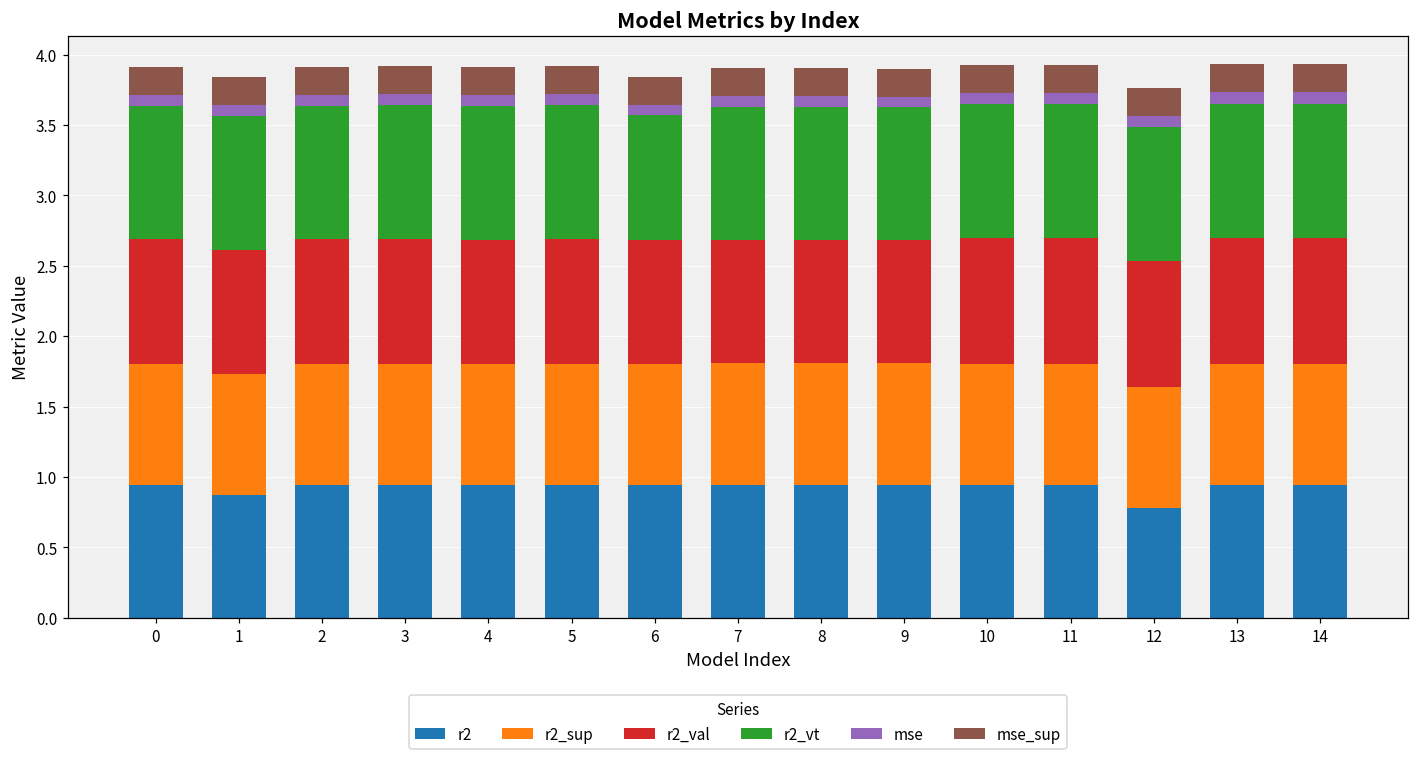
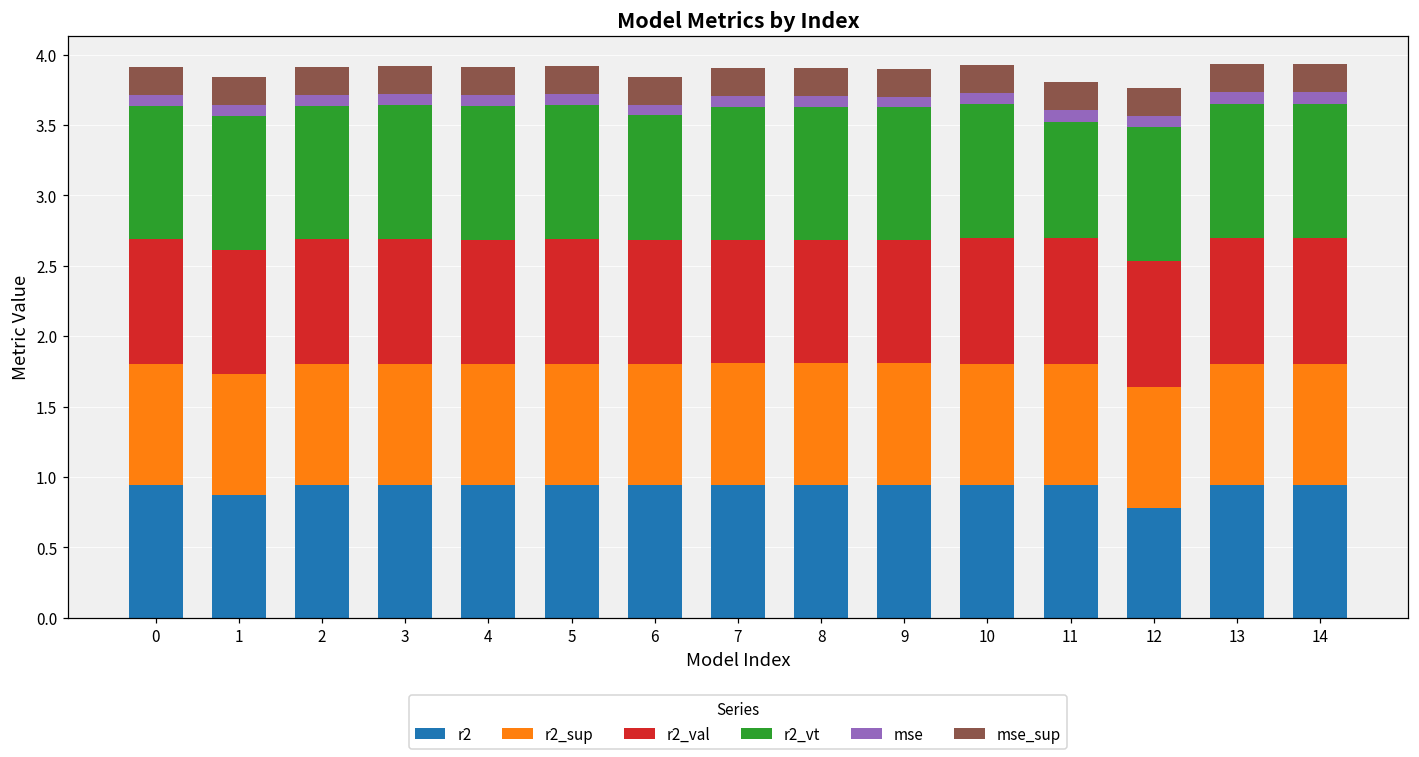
  {
    "r2": {
      "0": 0.94,
      "1": 0.87,
      "2": 0.95,
      "3": 0.94,
      "4": 0.95,
      "5": 0.94,
      "6": 0.95,
      "7": 0.95,
      "8": 0.95,
      "9": 0.95,
      "10": 0.94,
      "11": 0.94,
      "12": 0.78,
      "13": 0.94,
      "14": 0.94
    },
    "r2_sup": {
      "0": 0.86,
      "1": 0.86,
      "2": 0.86,
      "3": 0.86,
      "4": 0.86,
      "5": 0.86,
      "6": 0.86,
      "7": 0.86,
      "8": 0.86,
      "9": 0.86,
      "10": 0.86,
      "11": 0.86,
      "12": 0.86,
      "13": 0.86,
      "14": 0.86
    },
    "r2_val": {
      "0": 0.88,
      "1": 0.88,
      "2": 0.88,
      "3": 0.89,
      "4": 0.88,
      "5": 0.89,
      "6": 0.88,
      "7": 0.88,
      "8": 0.88,
      "9": 0.87,
      "10": 0.89,
      "11": 0.89,
      "12": 0.89,
      "13": 0.90,
      "14": 0.90
    },
    "r2_vt": {
      "0": 0.95,
      "1": 0.95,
      "2": 0.95,
      "3": 0.95,
      "4": 0.95,
      "5": 0.95,
      "6": 0.88,
      "7": 0.95,
      "8": 0.94,
      "9": 0.94,
      "10": 0.95,
-     "11": 0.95,
+     "11": 0.83,
      "12": 0.95,
      "13": 0.95,
      "14": 0.95
    },
    "mse": {
      "0": 0.08,
      "1": 0.08,
      "2": 0.08,
      "3": 0.08,
      "4": 0.08,
      "5": 0.08,
      "6": 0.08,
      "7": 0.08,
      "8": 0.08,
      "9": 0.08,
      "10": 0.08,
      "11": 0.08,
      "12": 0.08,
      "13": 0.08,
      "14": 0.08
    },
    "mse_sup": {
      "0": 0.20,
      "1": 0.20,
      "2": 0.20,
      "3": 0.20,
      "4": 0.20,
      "5": 0.20,
      "6": 0.20,
      "7": 0.20,
      "8": 0.20,
      "9": 0.20,
      "10": 0.20,
      "11": 0.20,
      "12": 0.20,
      "13": 0.20,
      "14": 0.20
    }
  }
